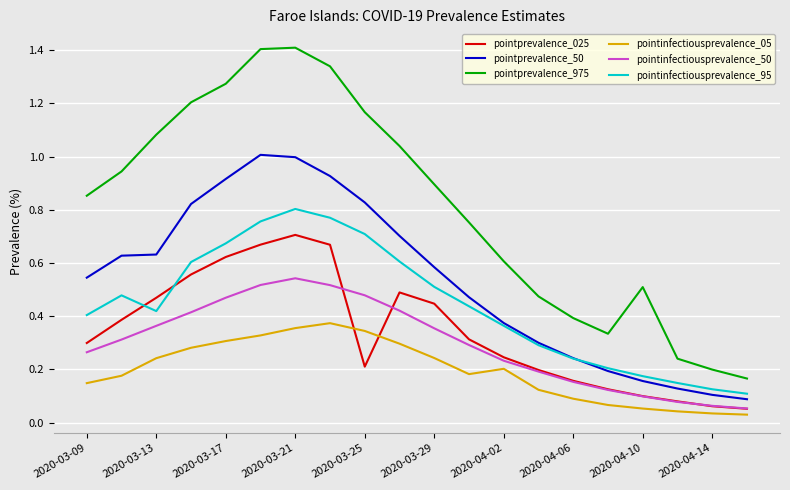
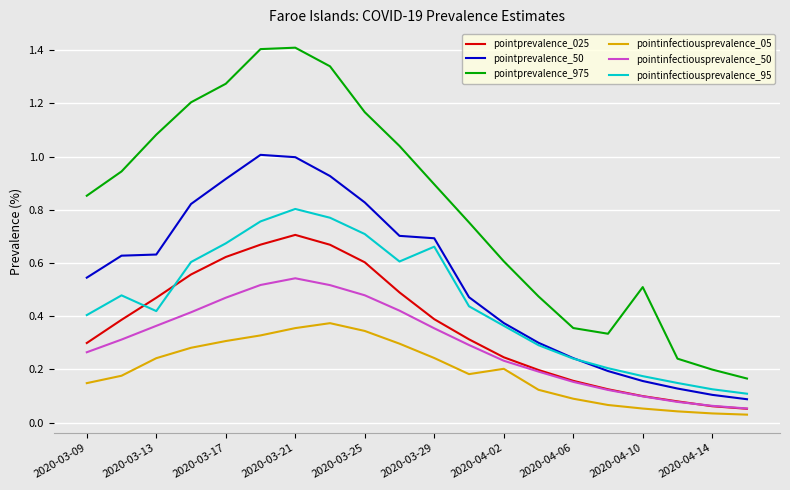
  {
    "pointprevalence_025": {
      "2020-03-09": 0.30,
      "2020-03-13": 0.47,
      "2020-03-17": 0.62,
      "2020-03-21": 0.71,
-     "2020-03-25": 0.21,
-     "2020-03-29": 0.45,
+     "2020-03-25": 0.60,
+     "2020-03-29": 0.39,
      "2020-04-02": 0.25
    },
    "pointprevalence_50": {
      "2020-03-09": 0.54,
      "2020-03-13": 0.63,
      "2020-03-17": 0.92,
      "2020-03-21": 1.00,
      "2020-03-25": 0.83,
-     "2020-03-29": 0.58,
+     "2020-03-29": 0.69,
      "2020-04-02": 0.37,
      "2020-04-10": 0.16,
      "2020-04-14": 0.10
    },
    "pointprevalence_975": {
      "2020-03-09": 0.85,
      "2020-03-13": 1.08,
      "2020-03-17": 1.27,
      "2020-03-21": 1.41,
      "2020-03-25": 1.17,
      "2020-03-29": 0.90,
      "2020-04-02": 0.61,
-     "2020-04-06": 0.39,
+     "2020-04-06": 0.36,
      "2020-04-10": 0.51,
      "2020-04-14": 0.20
    },
    "pointinfectiousprevalence_05": {
      "2020-03-09": 0.15,
      "2020-03-13": 0.24,
      "2020-03-17": 0.31,
      "2020-03-21": 0.36,
      "2020-03-25": 0.34,
      "2020-03-29": 0.24,
      "2020-04-02": 0.20,
      "2020-04-06": 0.09,
      "2020-04-10": 0.05,
      "2020-04-14": 0.03
    },
    "pointinfectiousprevalence_50": {
      "2020-03-09": 0.26,
      "2020-03-13": 0.36,
      "2020-03-17": 0.47,
      "2020-03-21": 0.54,
      "2020-03-25": 0.48,
      "2020-03-29": 0.35,
      "2020-04-02": 0.23
    },
    "pointinfectiousprevalence_95": {
      "2020-03-09": 0.40,
      "2020-03-13": 0.42,
      "2020-03-17": 0.67,
      "2020-03-21": 0.80,
      "2020-03-25": 0.71,
-     "2020-03-29": 0.51,
+     "2020-03-29": 0.66,
      "2020-04-02": 0.36,
      "2020-04-10": 0.17,
      "2020-04-14": 0.13
    }
  }
